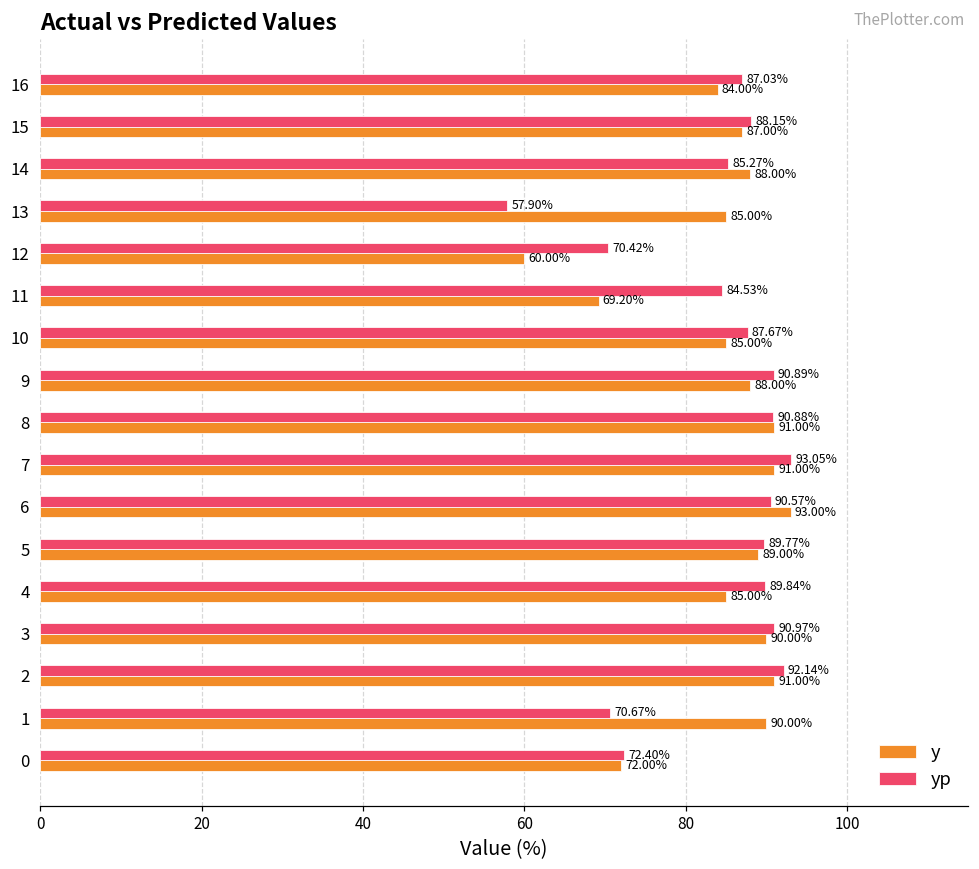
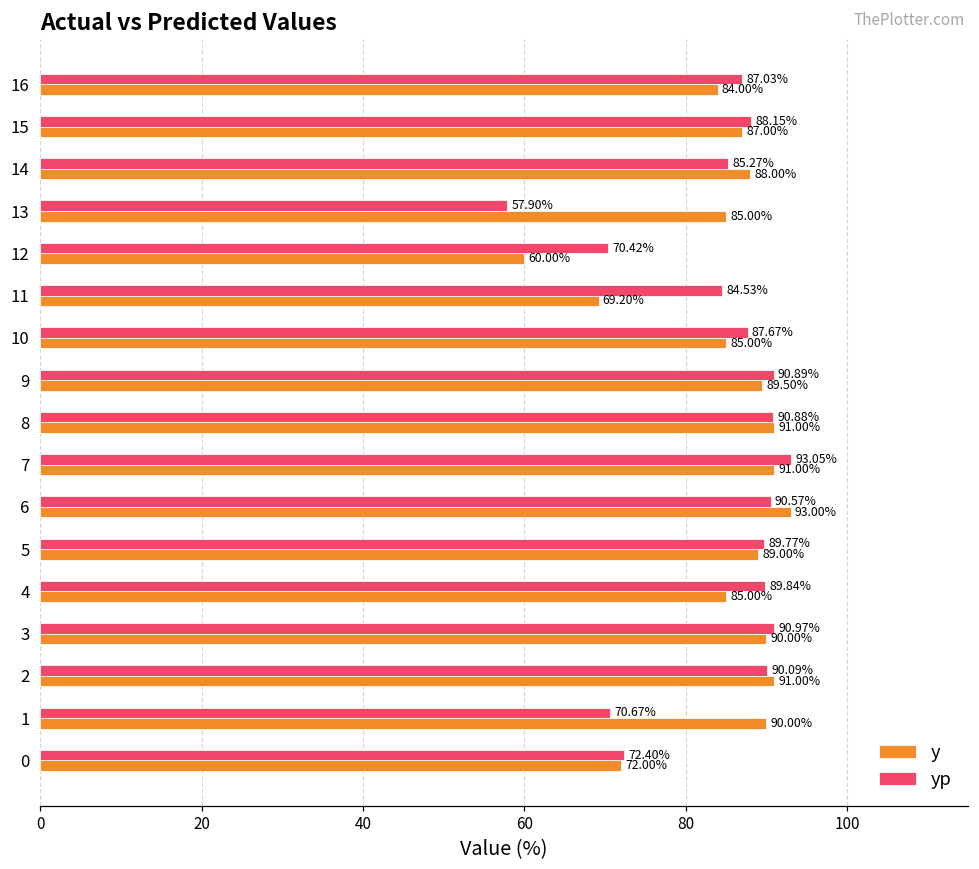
  {
    "y": {
      "16": "84.00%",
      "15": "87.00%",
      "14": "88.00%",
      "13": "85.00%",
      "12": "60.00%",
      "11": "69.20%",
      "10": "85.00%",
-     "9": "88.00%",
+     "9": "89.50%",
      "8": "91.00%",
      "7": "91.00%",
      "6": "93.00%",
      "5": "89.00%",
      "4": "85.00%",
      "3": "90.00%",
      "2": "91.00%",
      "1": "90.00%",
      "0": "72.00%"
    },
    "yp": {
      "16": "87.03%",
      "15": "88.15%",
      "14": "85.27%",
      "13": "57.90%",
      "12": "70.42%",
      "11": "84.53%",
      "10": "87.67%",
      "9": "90.89%",
      "8": "90.88%",
      "7": "93.05%",
      "6": "90.57%",
      "5": "89.77%",
      "4": "89.84%",
      "3": "90.97%",
-     "2": "92.14%",
+     "2": "90.09%",
      "1": "70.67%",
      "0": "72.40%"
    }
  }
